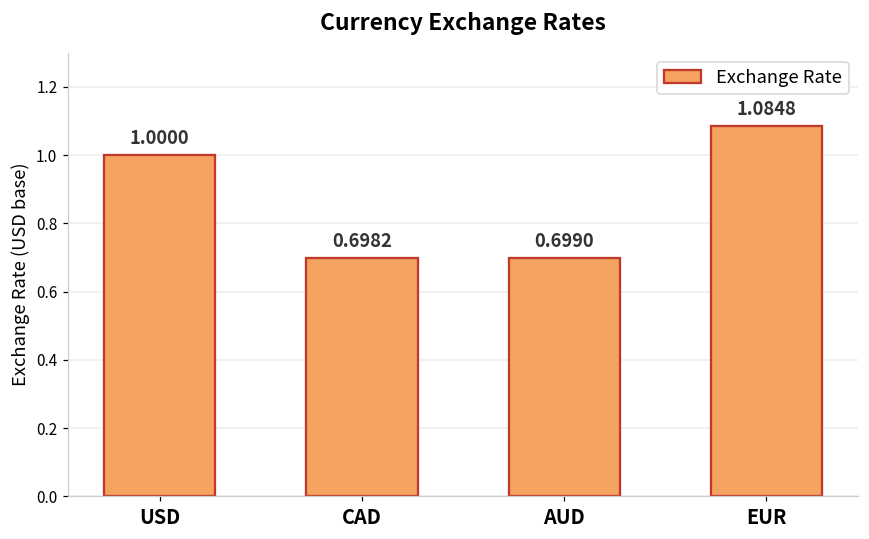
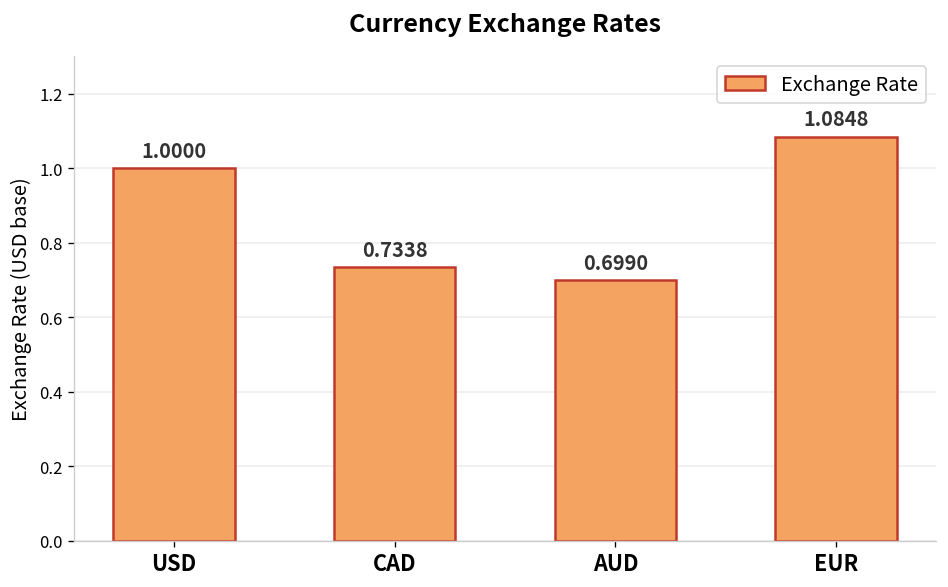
  {
    "USD": 1.0000,
-   "CAD": 0.6982,
+   "CAD": 0.7338,
    "AUD": 0.6990,
    "EUR": 1.0848
  }
